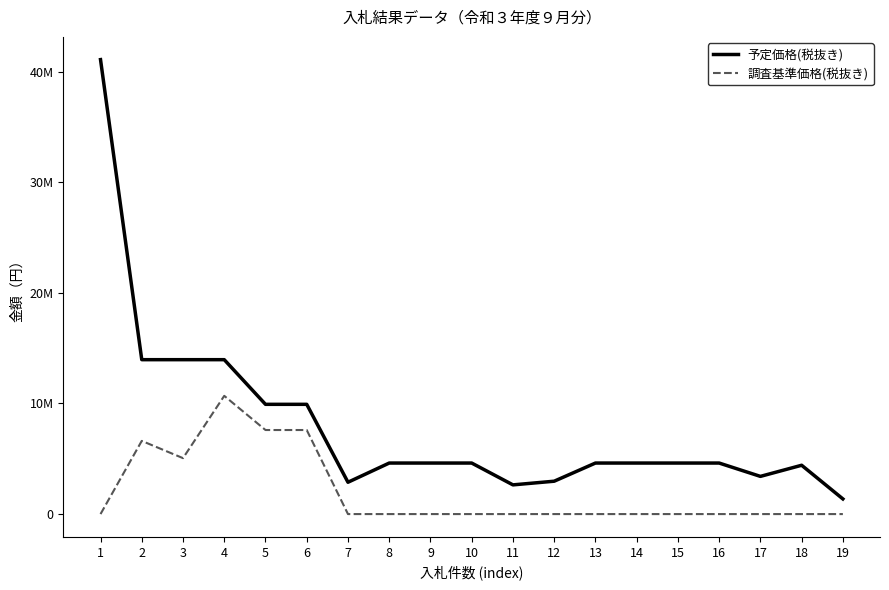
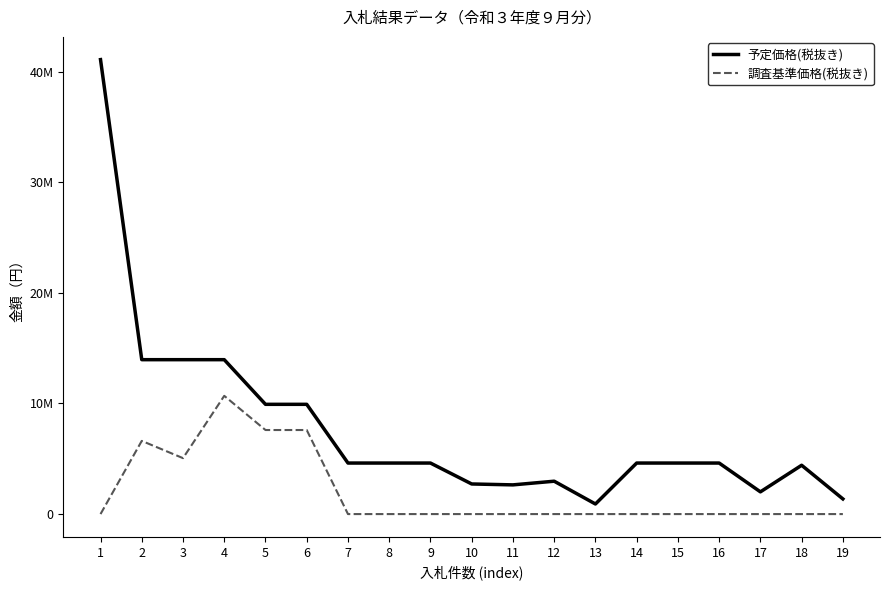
  {
    "予定価格(税抜き)": {
      "1": 41100000,
      "2": 14000000,
      "3": 14000000,
      "4": 14000000,
      "5": 9900000,
      "6": 9900000,
-     "7": 2900000,
+     "7": 4600000,
      "8": 4600000,
      "9": 4600000,
-     "10": 4600000,
+     "10": 2700000,
      "11": 2600000,
      "12": 3000000,
-     "13": 4600000,
+     "13": 900000,
      "14": 4600000,
      "15": 4600000,
      "16": 4600000,
-     "17": 3400000,
+     "17": 2000000,
      "18": 4400000,
      "19": 1400000
    },
    "調査基準価格(税抜き)": {
      "1": 0,
      "2": 6600000,
      "3": 5100000,
      "4": 10700000,
      "5": 7600000,
      "6": 7600000,
      "7": 0,
      "8": 0,
      "9": 0,
      "10": 0,
      "11": 0,
      "12": 0,
      "13": 0,
      "14": 0,
      "15": 0,
      "16": 0,
      "17": 0,
      "18": 0,
      "19": 0
    }
  }
